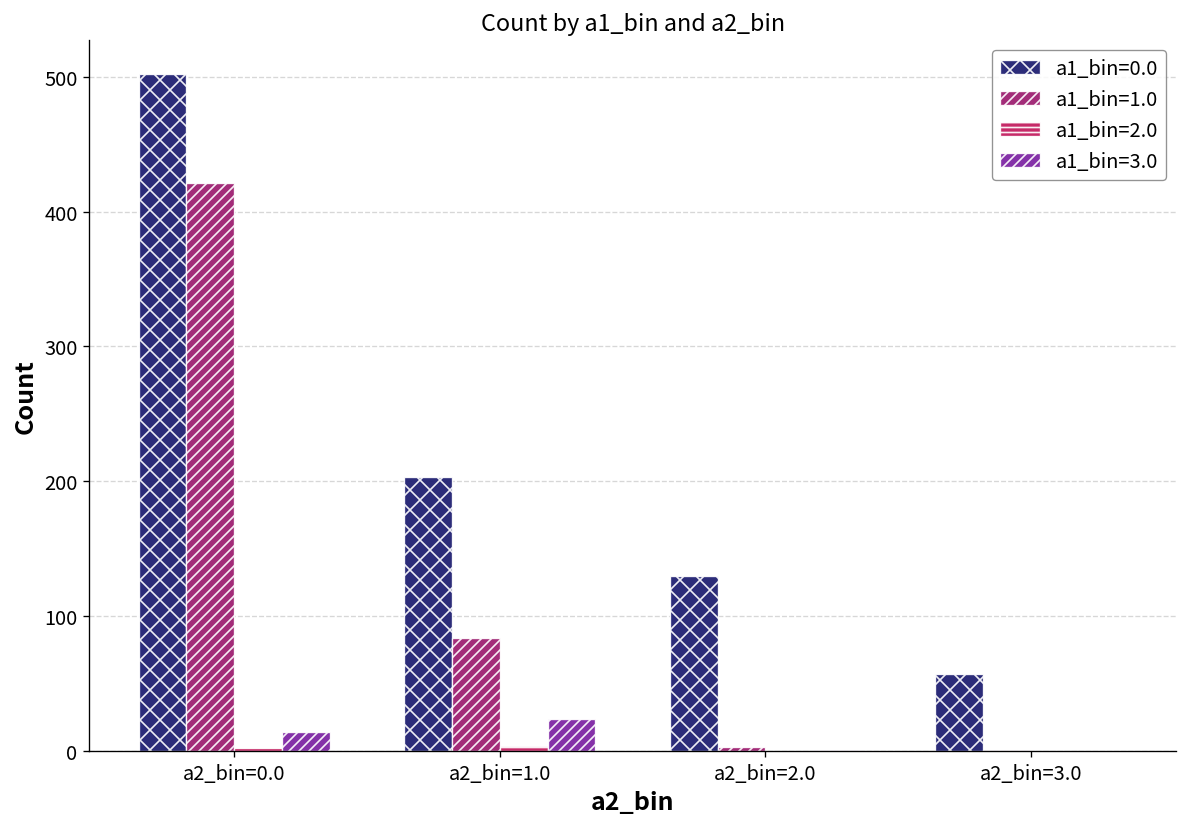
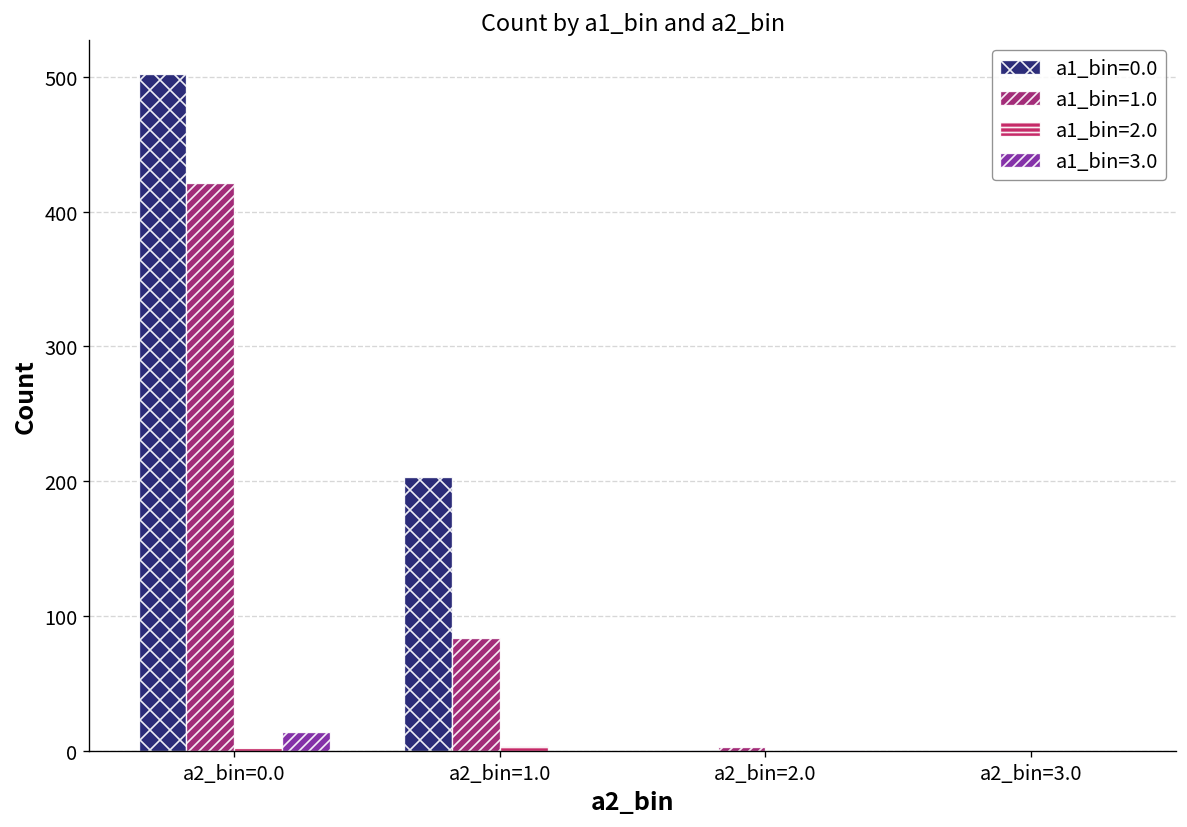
  {
    "a1_bin=0.0": {
      "a2_bin=0.0": 502,
      "a2_bin=1.0": 203,
-     "a2_bin=2.0": 130,
-     "a2_bin=3.0": 57
+     "a2_bin=2.0": 1,
+     "a2_bin=3.0": 1
    },
    "a1_bin=3.0": {
      "a2_bin=0.0": 14,
-     "a2_bin=1.0": 24,
+     "a2_bin=1.0": 0,
      "a2_bin=3.0": 0
    }
  }
